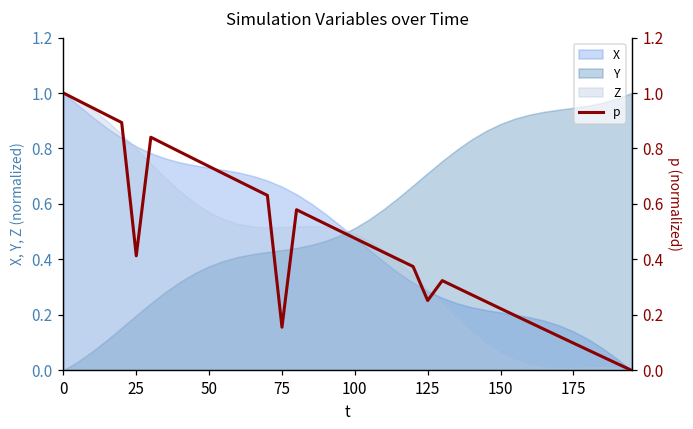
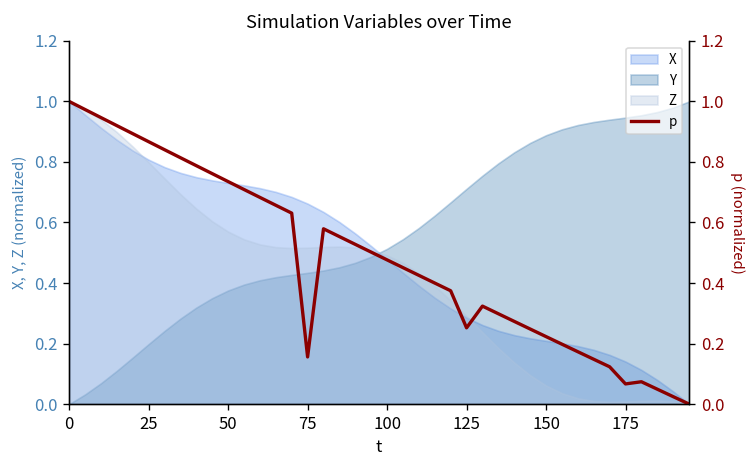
  {
    "p": {
      "0": 1.00,
-     "25": 0.41,
+     "25": 0.87,
      "50": 0.74,
      "75": 0.16,
      "100": 0.48,
      "125": 0.25,
      "150": 0.22,
-     "175": 0.10
+     "175": 0.07
    }
  }
